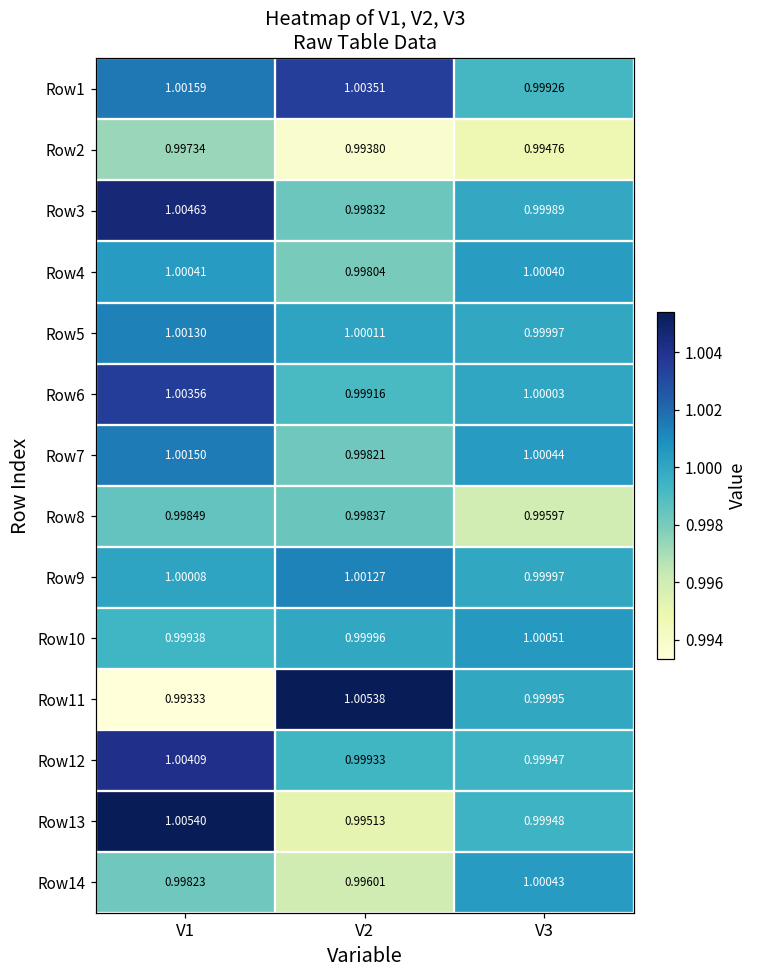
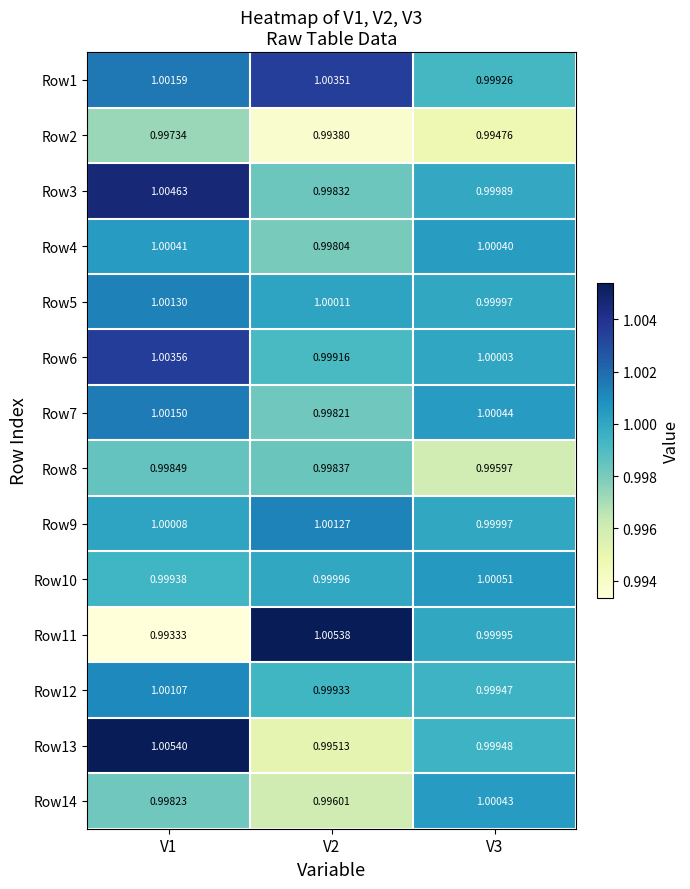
  {
    "Row1": {
      "V1": 1.00159,
      "V2": 1.00351,
      "V3": 0.99926
    },
    "Row2": {
      "V1": 0.99734,
      "V2": 0.99380,
      "V3": 0.99476
    },
    "Row3": {
      "V1": 1.00463,
      "V2": 0.99832,
      "V3": 0.99989
    },
    "Row4": {
      "V1": 1.00041,
      "V2": 0.99804,
      "V3": 1.00040
    },
    "Row5": {
      "V1": 1.00130,
      "V2": 1.00011,
      "V3": 0.99997
    },
    "Row6": {
      "V1": 1.00356,
      "V2": 0.99916,
      "V3": 1.00003
    },
    "Row7": {
      "V1": 1.00150,
      "V2": 0.99821,
      "V3": 1.00044
    },
    "Row8": {
      "V1": 0.99849,
      "V2": 0.99837,
      "V3": 0.99597
    },
    "Row9": {
      "V1": 1.00008,
      "V2": 1.00127,
      "V3": 0.99997
    },
    "Row10": {
      "V1": 0.99938,
      "V2": 0.99996,
      "V3": 1.00051
    },
    "Row11": {
      "V1": 0.99333,
      "V2": 1.00538,
      "V3": 0.99995
    },
    "Row12": {
-     "V1": 1.00409,
+     "V1": 1.00107,
      "V2": 0.99933,
      "V3": 0.99947
    },
    "Row13": {
      "V1": 1.00540,
      "V2": 0.99513,
      "V3": 0.99948
    },
    "Row14": {
      "V1": 0.99823,
      "V2": 0.99601,
      "V3": 1.00043
    }
  }
